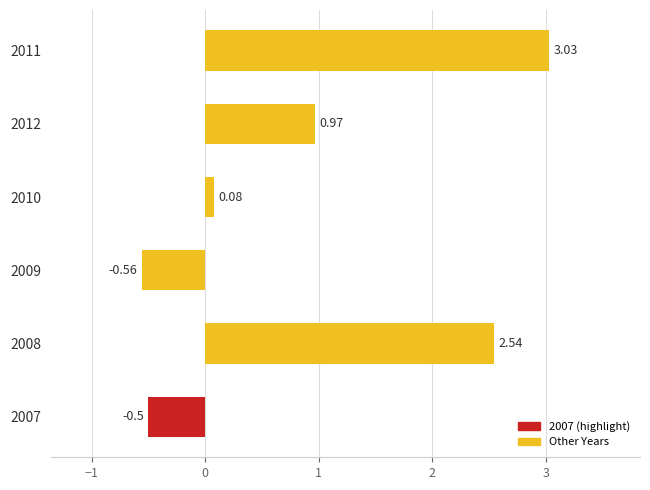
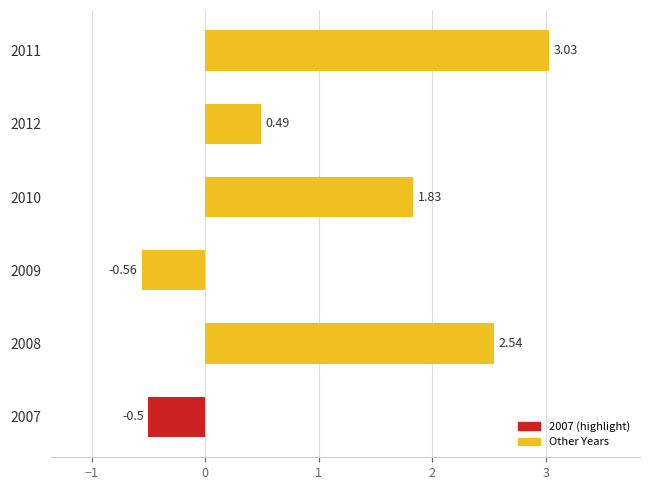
  {
    "2011": 3.03,
-   "2012": 0.97,
-   "2010": 0.08,
+   "2012": 0.49,
+   "2010": 1.83,
    "2009": -0.56,
    "2008": 2.54,
    "2007": -0.5
  }
